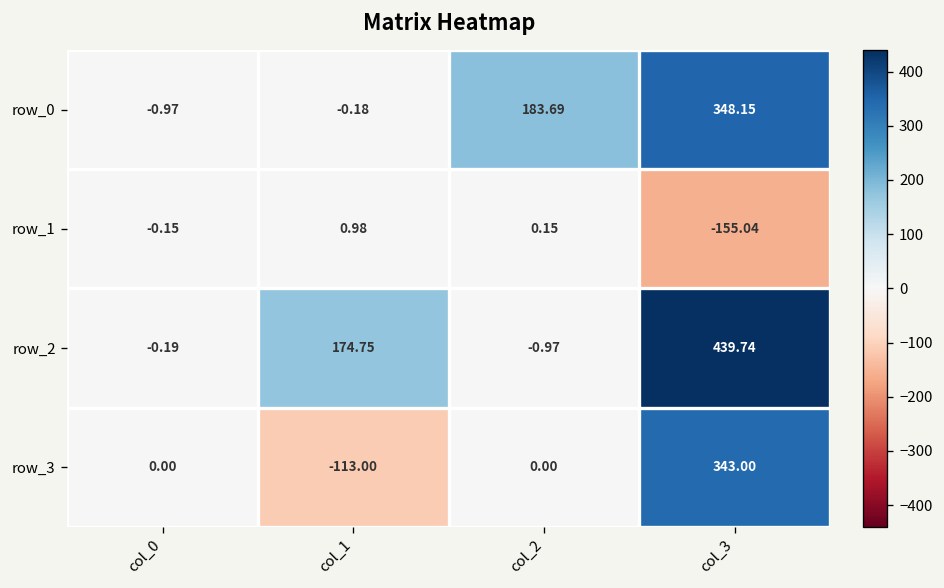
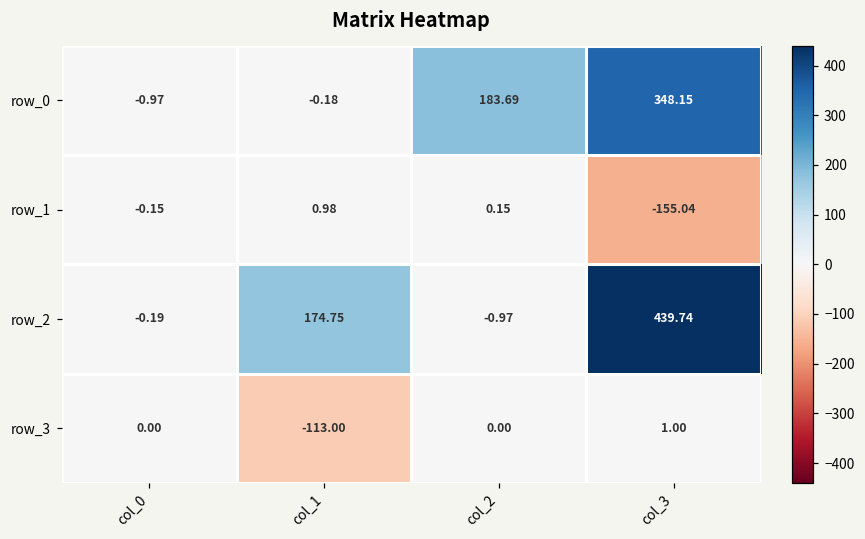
  {
    "row_0": {
      "col_0": -0.97,
      "col_1": -0.18,
      "col_2": 183.69,
      "col_3": 348.15
    },
    "row_1": {
      "col_0": -0.15,
      "col_1": 0.98,
      "col_2": 0.15,
      "col_3": -155.04
    },
    "row_2": {
      "col_0": -0.19,
      "col_1": 174.75,
      "col_2": -0.97,
      "col_3": 439.74
    },
    "row_3": {
      "col_0": 0.00,
      "col_1": -113.00,
      "col_2": 0.00,
-     "col_3": 343.00
+     "col_3": 1.00
    }
  }
